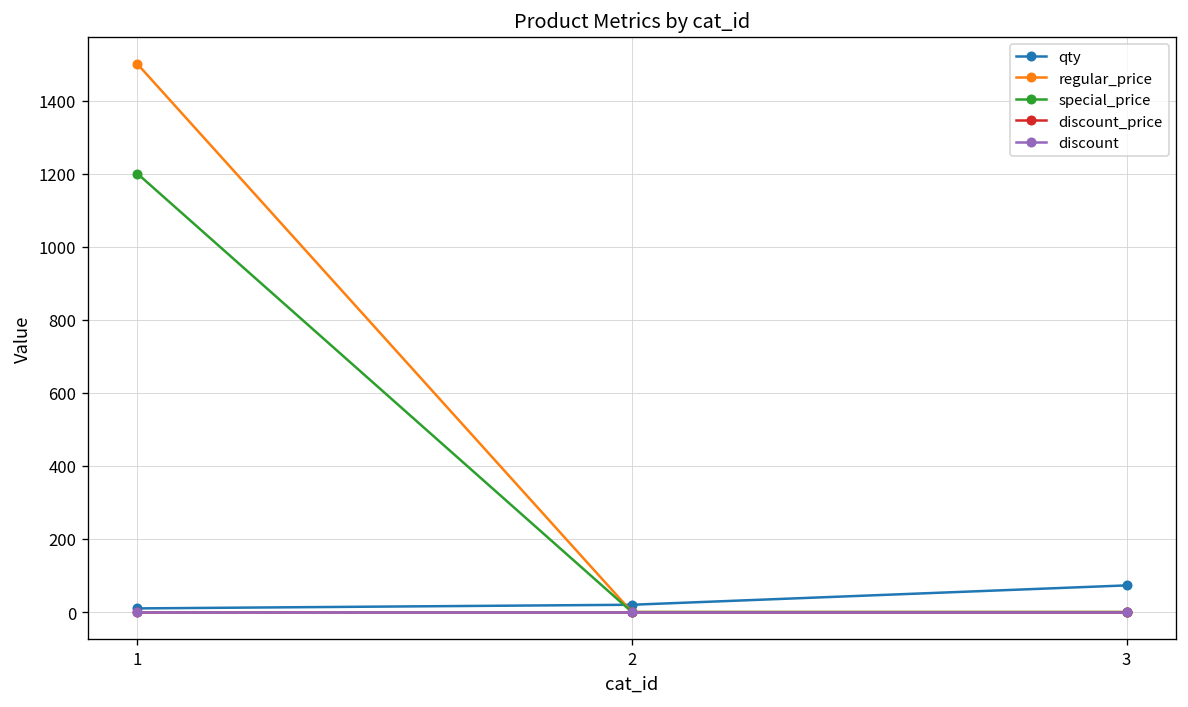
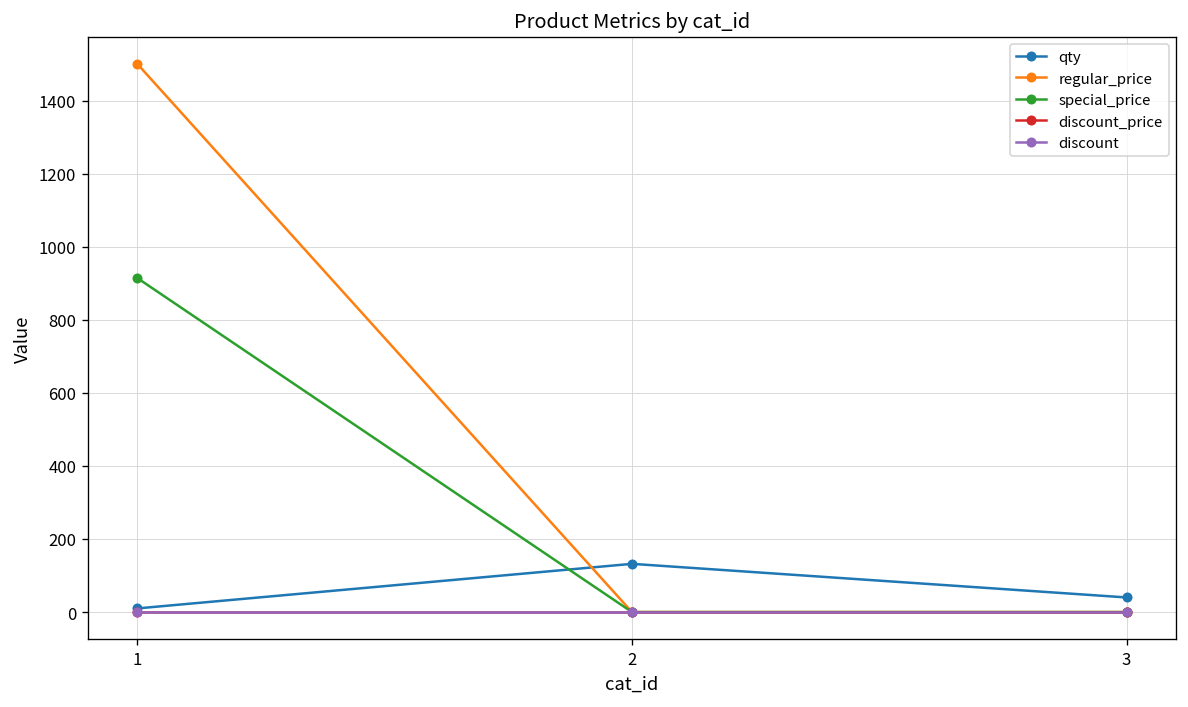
  {
    "qty": {
      "1": 10,
-     "2": 20,
-     "3": 70
+     "2": 130,
+     "3": 40
    },
    "regular_price": {
      "1": 1500
    },
    "special_price": {
-     "1": 1200
+     "1": 910
    },
    "discount": {
      "1": 0
    }
  }
